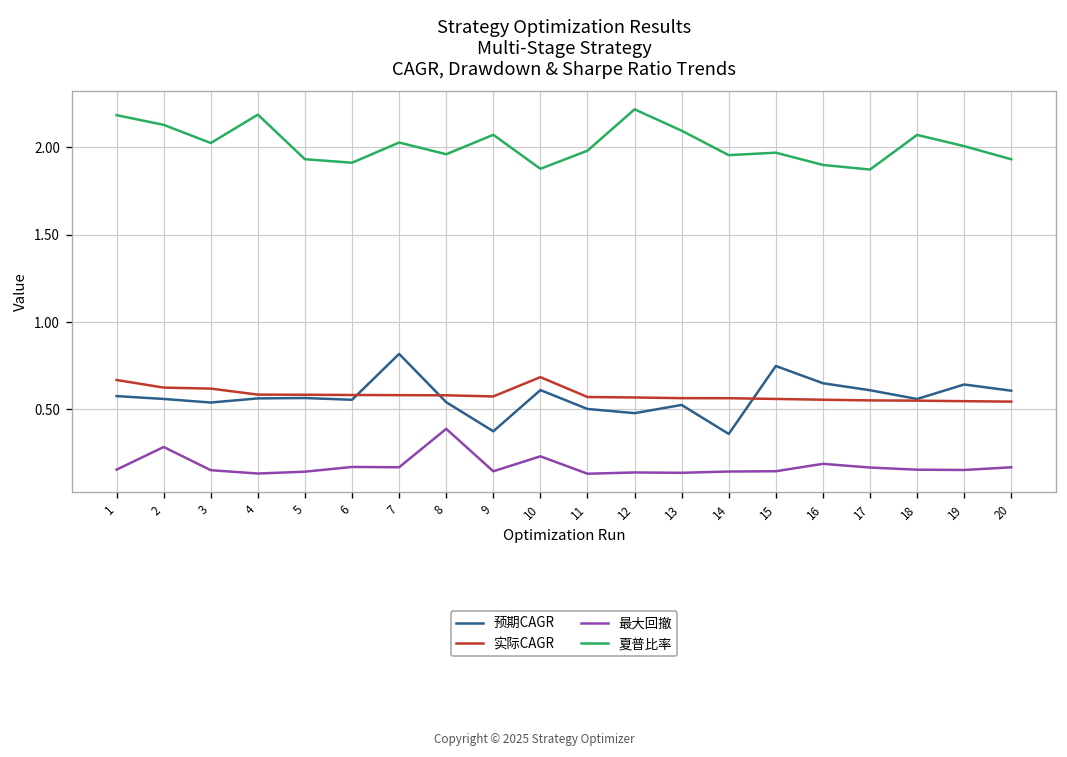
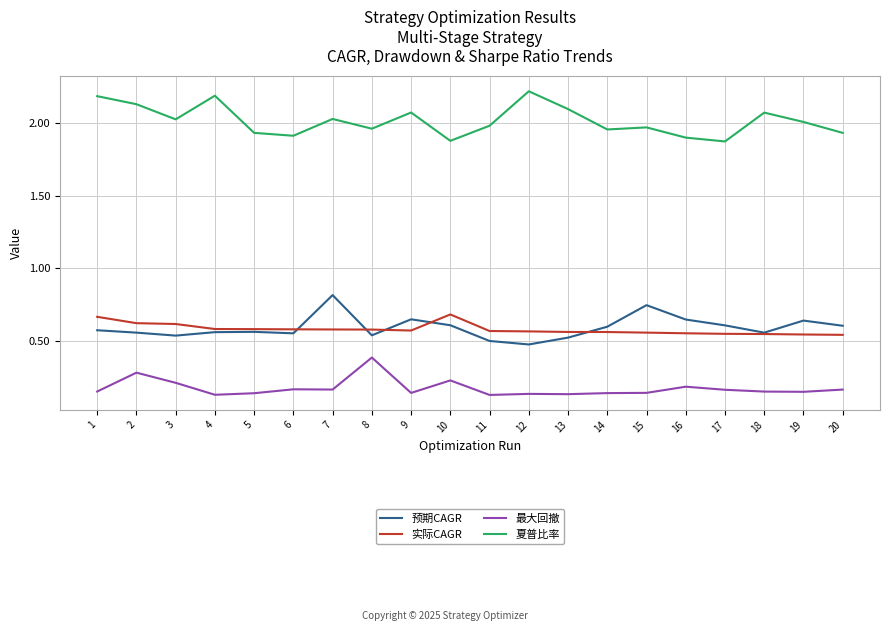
  {
    "预期CAGR": {
      "1": 0.58,
      "2": 0.56,
      "3": 0.54,
      "4": 0.56,
      "5": 0.56,
      "6": 0.55,
      "7": 0.82,
      "8": 0.54,
-     "9": 0.37,
+     "9": 0.65,
      "10": 0.61,
      "11": 0.50,
      "12": 0.48,
      "13": 0.52,
-     "14": 0.36,
+     "14": 0.60,
      "15": 0.75,
      "16": 0.65,
      "17": 0.61,
      "19": 0.64,
      "20": 0.61
    },
    "实际CAGR": {
      "1": 0.67,
      "2": 0.62,
      "3": 0.62,
      "4": 0.58,
      "5": 0.58,
      "6": 0.58,
      "7": 0.58,
      "8": 0.58,
      "9": 0.57,
      "10": 0.68,
      "11": 0.57,
      "12": 0.57,
      "13": 0.56,
      "14": 0.56,
      "15": 0.56,
      "16": 0.55,
      "17": 0.55,
      "19": 0.55,
      "20": 0.54
    },
    "最大回撤": {
      "1": 0.15,
      "2": 0.28,
-     "3": 0.15,
+     "3": 0.21,
      "4": 0.13,
      "5": 0.14,
      "6": 0.17,
      "7": 0.17,
      "8": 0.39,
      "9": 0.14,
      "10": 0.23,
      "11": 0.13,
      "12": 0.14,
      "13": 0.14,
      "14": 0.14,
      "15": 0.14,
      "16": 0.19,
      "17": 0.17,
      "18": 0.15,
      "19": 0.15,
      "20": 0.17
    },
    "夏普比率": {
      "1": 2.18,
      "2": 2.13,
      "3": 2.03,
      "4": 2.19,
      "5": 1.93,
      "6": 1.91,
      "7": 2.03,
      "8": 1.96,
      "9": 2.07,
      "10": 1.88,
      "11": 1.98,
      "12": 2.22,
      "13": 2.10,
      "14": 1.96,
      "15": 1.97,
      "16": 1.90,
      "17": 1.87,
      "18": 2.07,
      "19": 2.01,
      "20": 1.93
    }
  }
